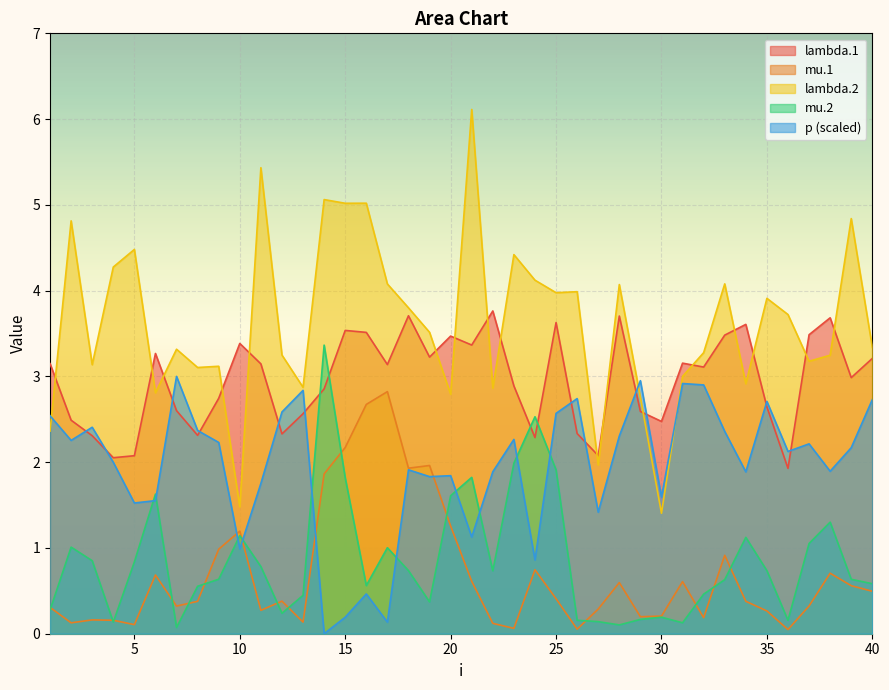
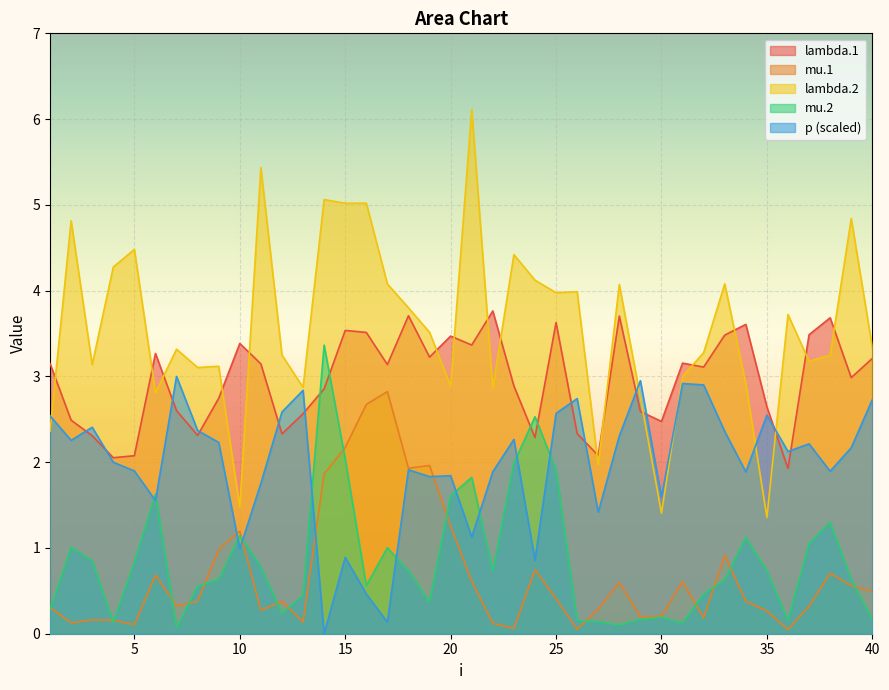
  {
    "lambda.2": {
      "5": 4.5,
      "10": 1.5,
      "15": 5.0,
-     "20": 2.8,
+     "20": 2.9,
      "25": 4.0,
      "30": 1.4,
-     "35": 3.9,
+     "35": 1.4,
      "40": 3.3
    },
    "mu.2": {
      "5": 0.8,
      "10": 1.1,
-     "15": 1.8,
+     "15": 2.0,
      "20": 1.6,
      "25": 1.9,
      "35": 0.7,
-     "40": 0.6
+     "40": 0.2
    },
    "p (scaled)": {
-     "5": 1.5,
+     "5": 1.9,
      "10": 1.0,
-     "15": 0.2,
+     "15": 0.9,
      "20": 1.8,
      "25": 2.6,
      "30": 1.6,
-     "35": 2.7,
+     "35": 2.5,
      "40": 2.7
    }
  }
